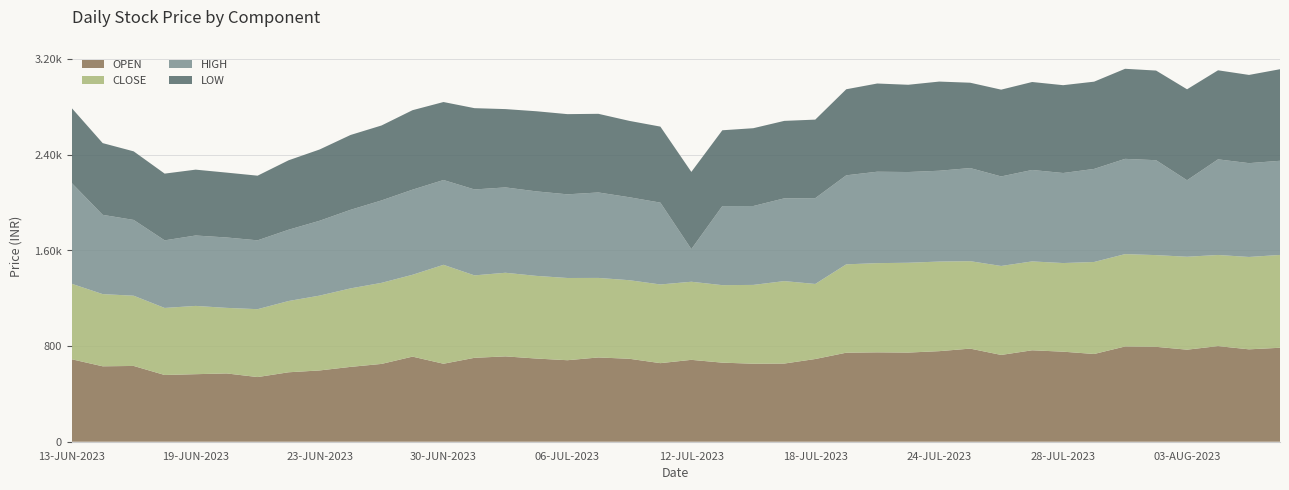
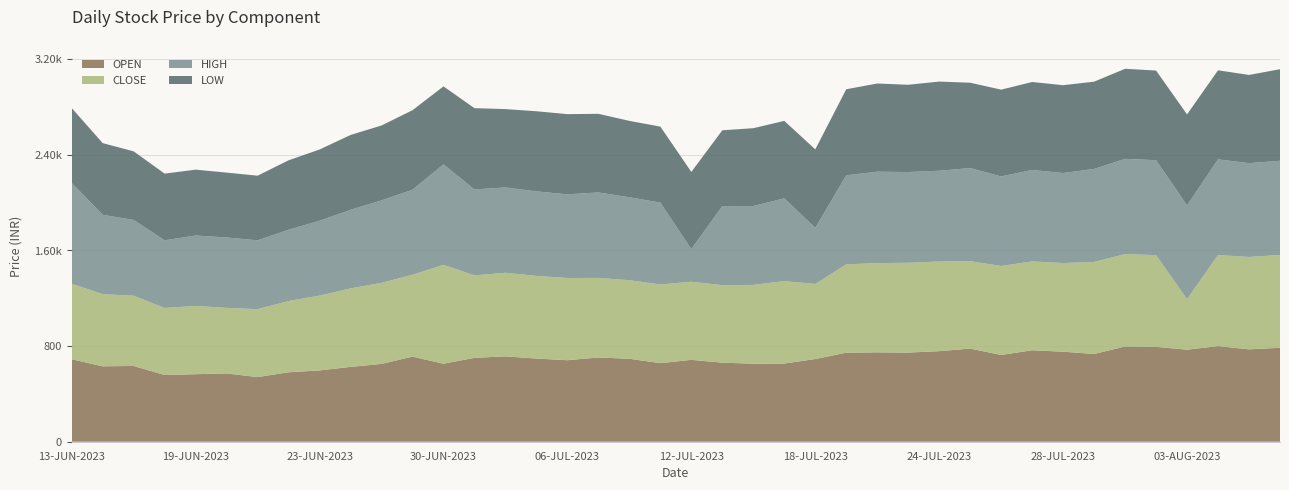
  {
    "CLOSE": {
      "13-JUN-2023": 630,
      "19-JUN-2023": 570,
      "23-JUN-2023": 630,
      "30-JUN-2023": 830,
      "06-JUL-2023": 690,
      "12-JUL-2023": 650,
      "18-JUL-2023": 630,
      "24-JUL-2023": 750,
      "28-JUL-2023": 740,
-     "03-AUG-2023": 780
+     "03-AUG-2023": 420
    },
    "HIGH": {
      "13-JUN-2023": 840,
      "19-JUN-2023": 590,
      "23-JUN-2023": 630,
-     "30-JUN-2023": 710,
+     "30-JUN-2023": 840,
      "06-JUL-2023": 700,
      "12-JUL-2023": 270,
-     "18-JUL-2023": 720,
+     "18-JUL-2023": 470,
      "24-JUL-2023": 760,
      "28-JUL-2023": 750,
-     "03-AUG-2023": 640
+     "03-AUG-2023": 790
    }
  }
